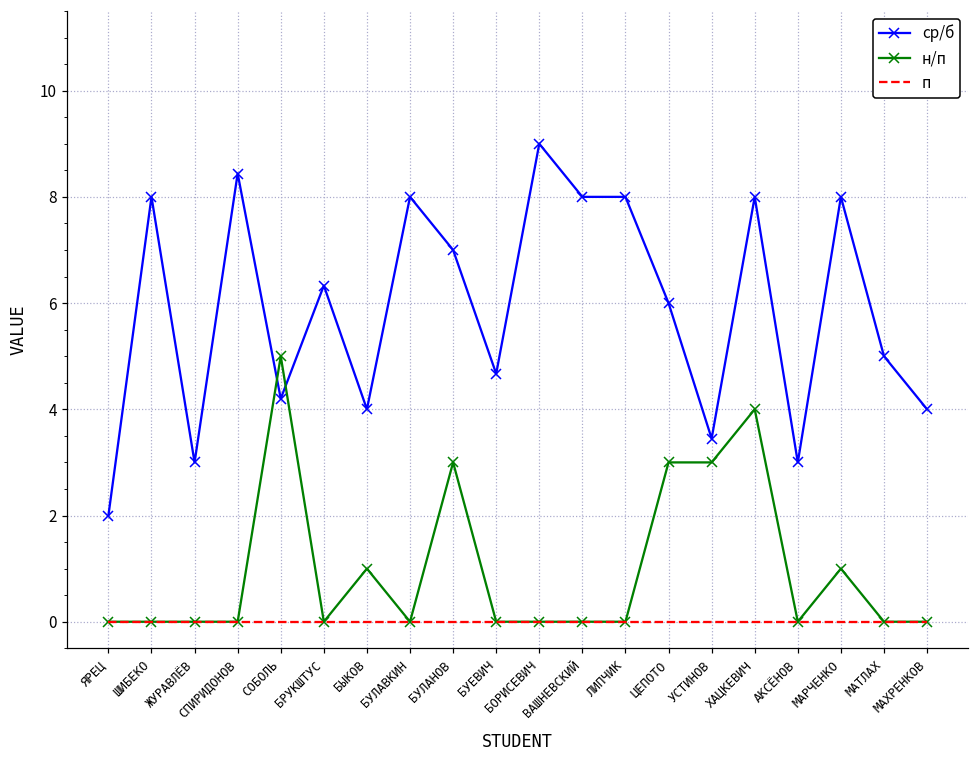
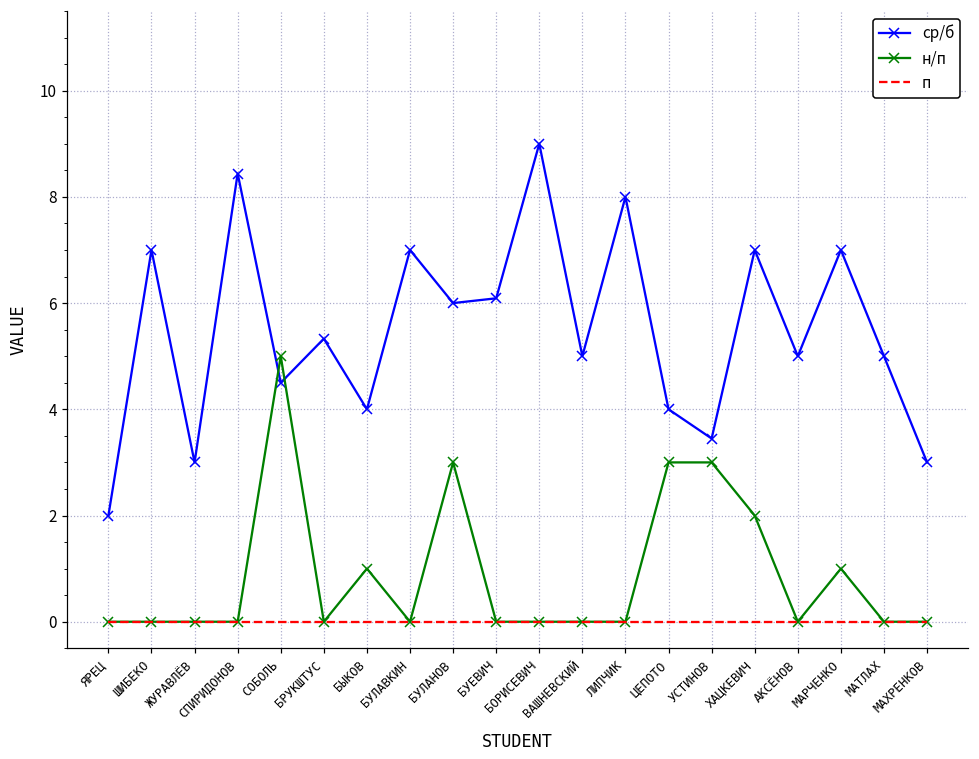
  {
    "ср/б": {
      "ЯРЕЦ": 2.0,
-     "ШИБЕКО": 8,
+     "ШИБЕКО": 7,
      "ЖУРАВЛЁВ": 3.0,
      "СПИРИДОНОВ": 8.4,
-     "СОБОЛЬ": 4.2,
-     "БРУКШТУС": 6.3,
+     "СОБОЛЬ": 4.5,
+     "БРУКШТУС": 5.3,
      "БЫКОВ": 4.0,
-     "БУЛАВКИН": 8,
-     "БУЛАНОВ": 7,
-     "БУЕВИЧ": 4.7,
+     "БУЛАВКИН": 7,
+     "БУЛАНОВ": 6,
+     "БУЕВИЧ": 6.1,
      "БОРИСЕВИЧ": 9.0,
-     "ВАШНЕВСКИЙ": 8,
+     "ВАШНЕВСКИЙ": 5,
      "ЛИПЧИК": 8.0,
-     "ЦЕПОТО": 6,
+     "ЦЕПОТО": 4,
      "УСТИНОВ": 3.5,
-     "ХАЦКЕВИЧ": 8,
-     "АКСЁНОВ": 3,
-     "МАРЧЕНКО": 8,
+     "ХАЦКЕВИЧ": 7,
+     "АКСЁНОВ": 5,
+     "МАРЧЕНКО": 7,
      "МАТЛАХ": 5.0,
-     "МАХРЕНКОВ": 4
+     "МАХРЕНКОВ": 3
    },
    "н/п": {
      "СОБОЛЬ": 5,
      "БЫКОВ": 1,
      "БУЛАНОВ": 3,
      "ЦЕПОТО": 3,
      "УСТИНОВ": 3,
-     "ХАЦКЕВИЧ": 4,
+     "ХАЦКЕВИЧ": 2,
      "МАРЧЕНКО": 1
    },
    "п": {
      "СОБОЛЬ": 0.0,
      "БЫКОВ": 0.0,
      "БУЛАНОВ": 0.0,
      "ЦЕПОТО": 0.0,
      "УСТИНОВ": 0.0,
      "ХАЦКЕВИЧ": 0.0,
      "МАРЧЕНКО": 0.0
    }
  }
